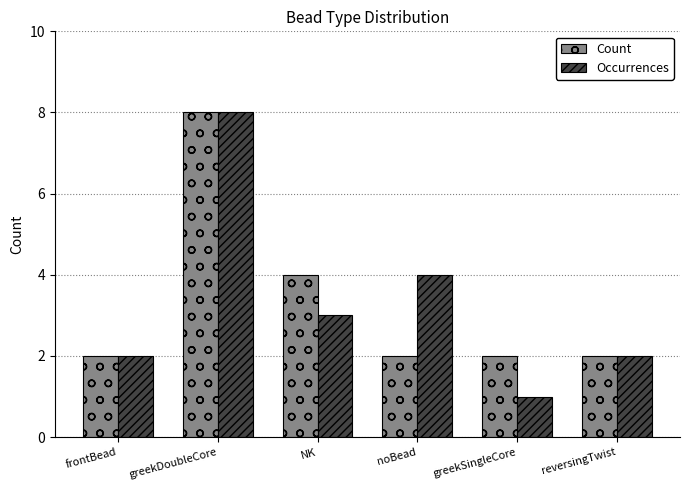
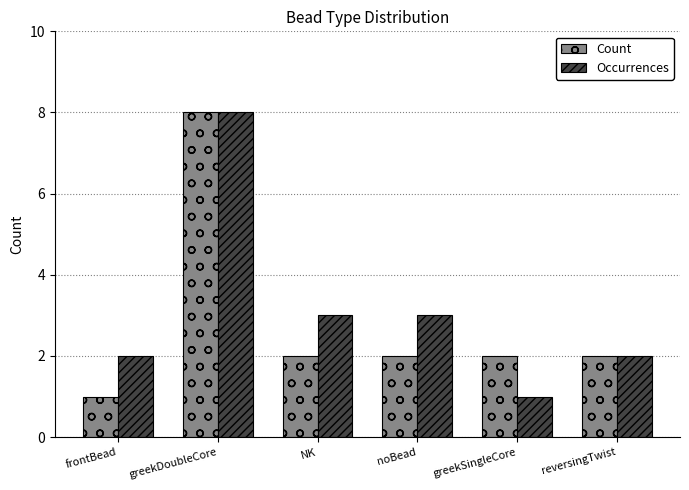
  {
    "Count": {
-     "frontBead": 2,
+     "frontBead": 1,
      "greekDoubleCore": 8,
-     "NK": 4,
+     "NK": 2,
      "noBead": 2,
      "greekSingleCore": 2,
      "reversingTwist": 2
    },
    "Occurrences": {
      "frontBead": 2,
      "greekDoubleCore": 8,
      "NK": 3,
-     "noBead": 4,
+     "noBead": 3,
      "greekSingleCore": 1,
      "reversingTwist": 2
    }
  }
